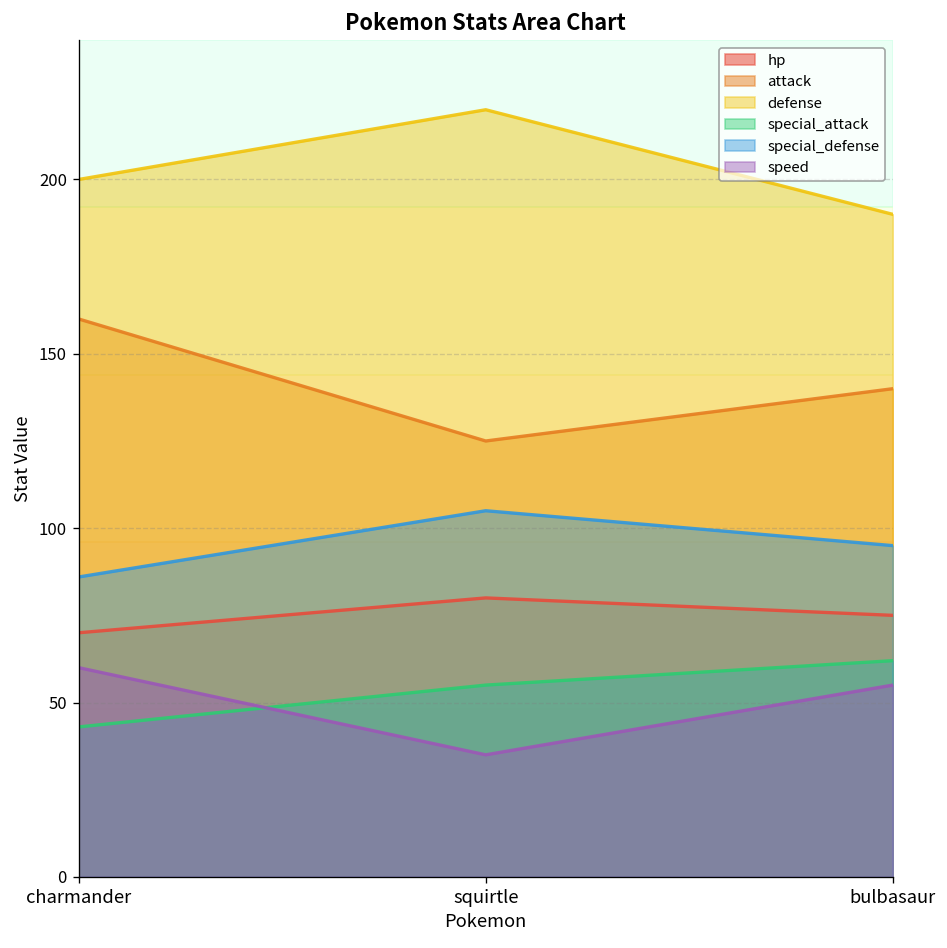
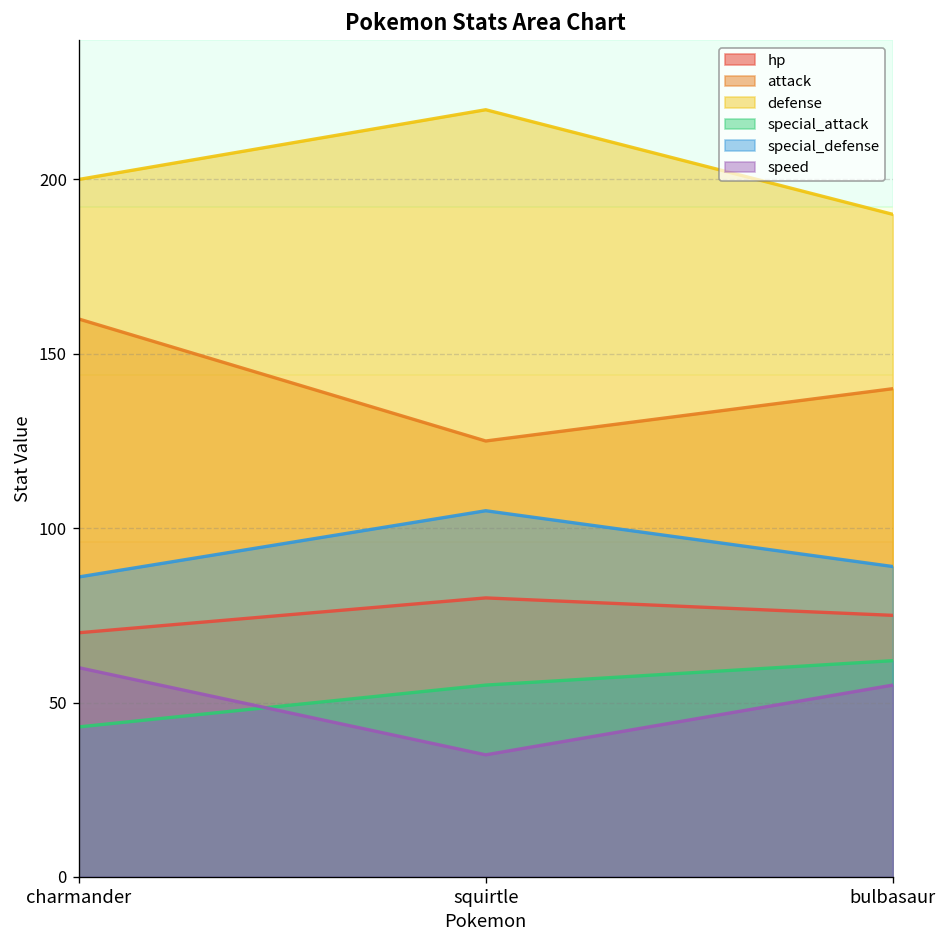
  {
    "special_attack": {
      "charmander": 43,
      "squirtle": 55,
      "bulbasaur": 62
    },
    "special_defense": {
      "charmander": 86,
      "squirtle": 105,
-     "bulbasaur": 95
+     "bulbasaur": 89
    },
    "speed": {
      "charmander": 60,
      "squirtle": 35,
      "bulbasaur": 55
    }
  }
